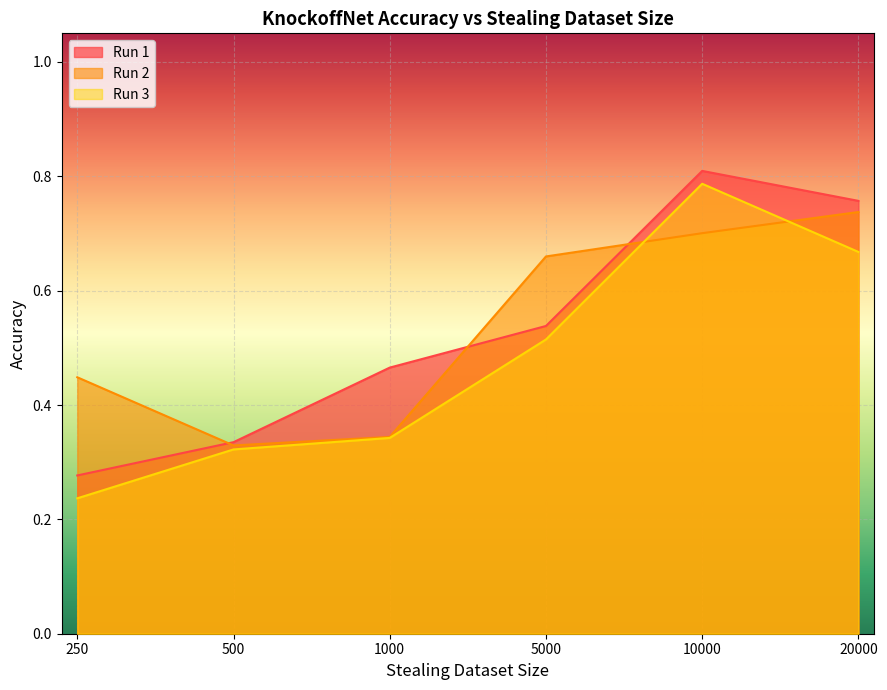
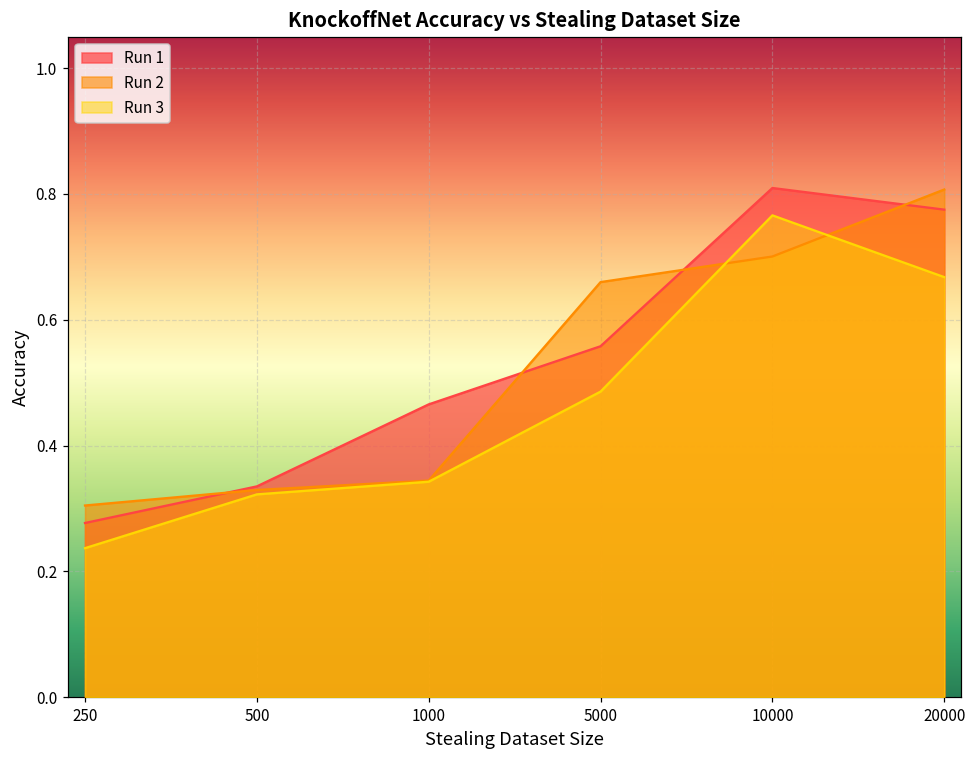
  {
    "Run 1": {
      "250": 0.28,
      "500": 0.34,
      "1000": 0.47,
-     "5000": 0.54,
+     "5000": 0.56,
      "10000": 0.81,
-     "20000": 0.76
+     "20000": 0.78
    },
    "Run 2": {
-     "250": 0.45,
+     "250": 0.30,
      "500": 0.33,
      "5000": 0.66,
      "10000": 0.70,
-     "20000": 0.74
+     "20000": 0.81
    },
    "Run 3": {
      "250": 0.24,
      "500": 0.32,
-     "5000": 0.51,
-     "10000": 0.79,
+     "5000": 0.49,
+     "10000": 0.77,
      "20000": 0.67
    }
  }
